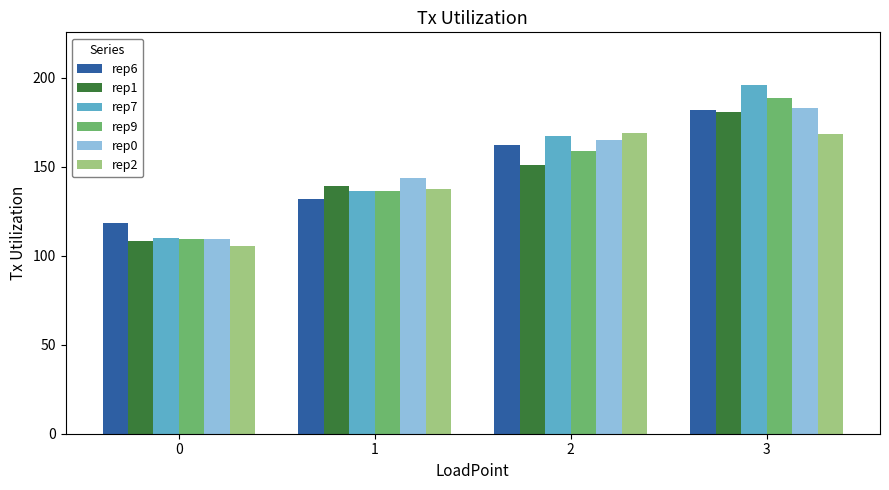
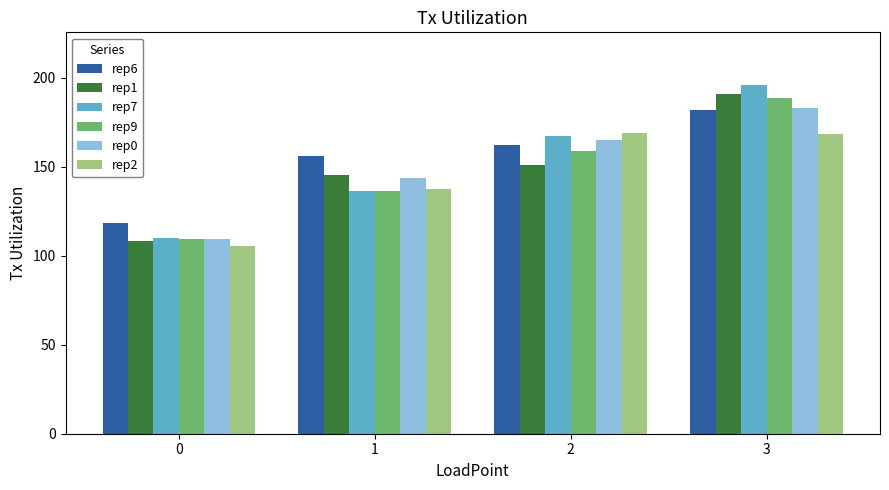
  {
    "rep6": {
      "0": 118,
-     "1": 132,
+     "1": 156,
      "2": 162,
      "3": 182
    },
    "rep1": {
      "0": 108,
-     "1": 139,
+     "1": 145,
      "2": 151,
-     "3": 180
+     "3": 191
    }
  }
